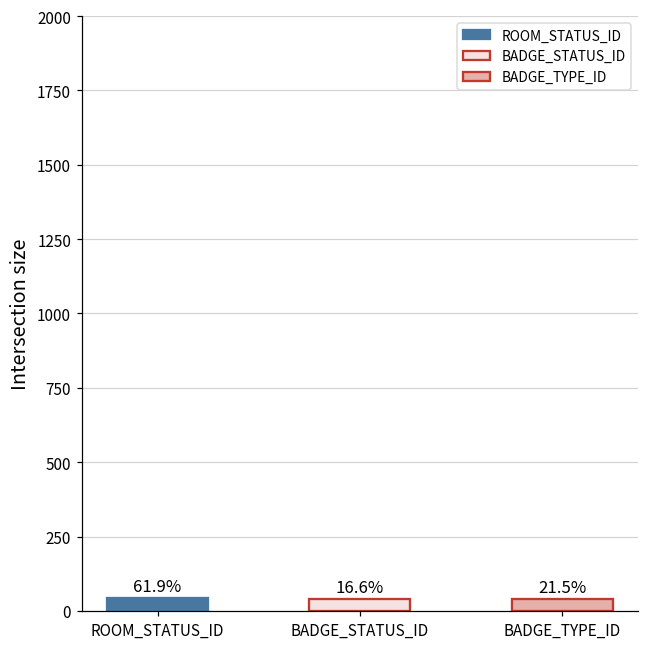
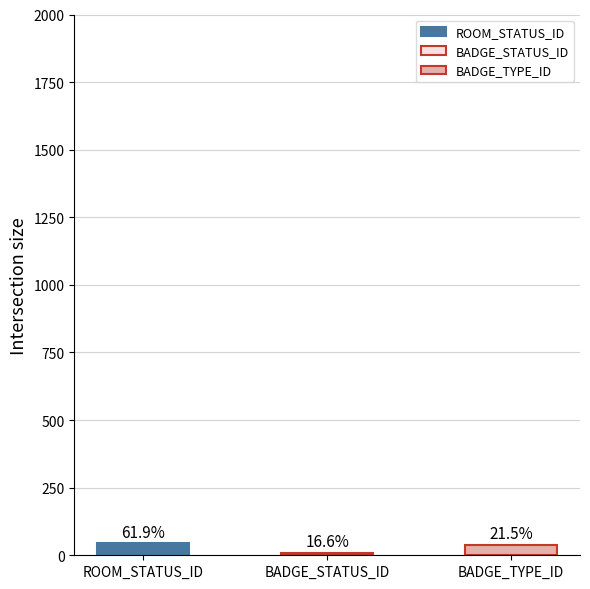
  {
-   "BADGE_STATUS_ID": 40
+   "BADGE_STATUS_ID": 10
  }
